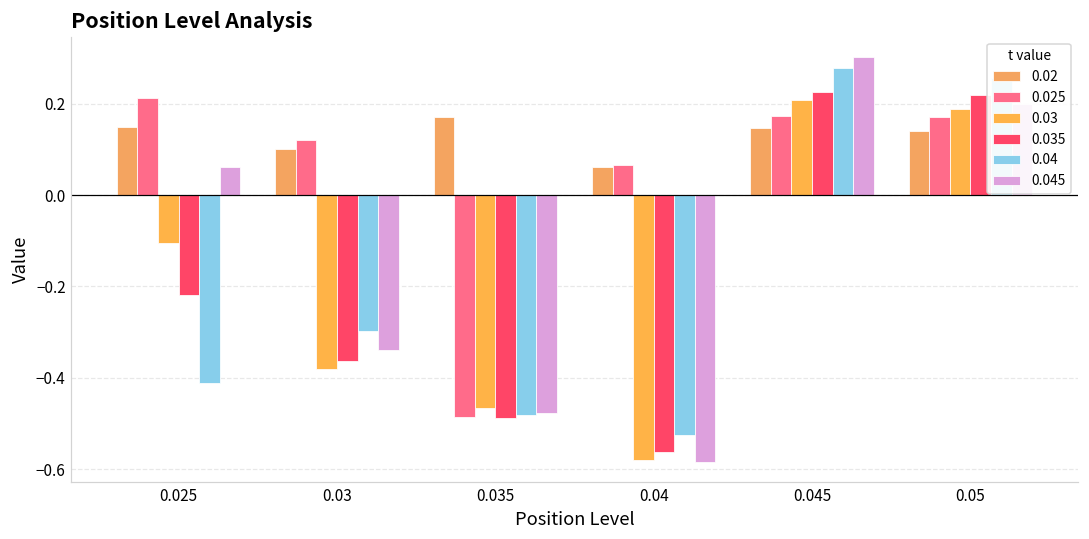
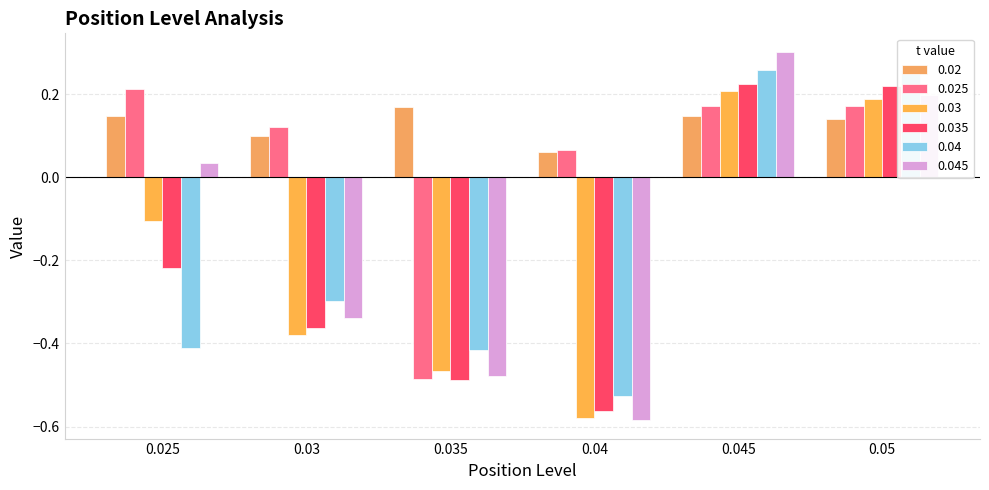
  {
    "0.04": {
      "0.025": -0.41,
      "0.03": -0.30,
-     "0.035": -0.48,
+     "0.035": -0.42,
      "0.04": -0.53,
-     "0.045": 0.28
+     "0.045": 0.26
    },
    "0.045": {
-     "0.025": 0.06,
+     "0.025": 0.04,
      "0.03": -0.34,
      "0.035": -0.48,
      "0.04": -0.58,
      "0.045": 0.30
    }
  }
